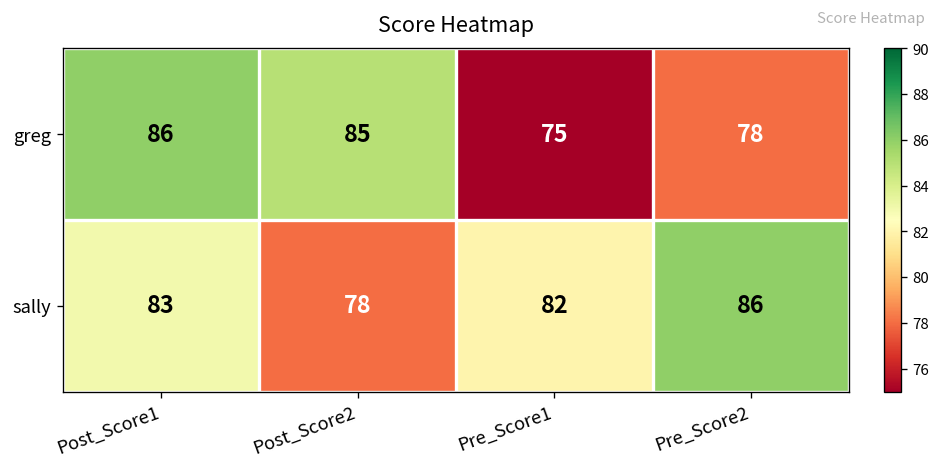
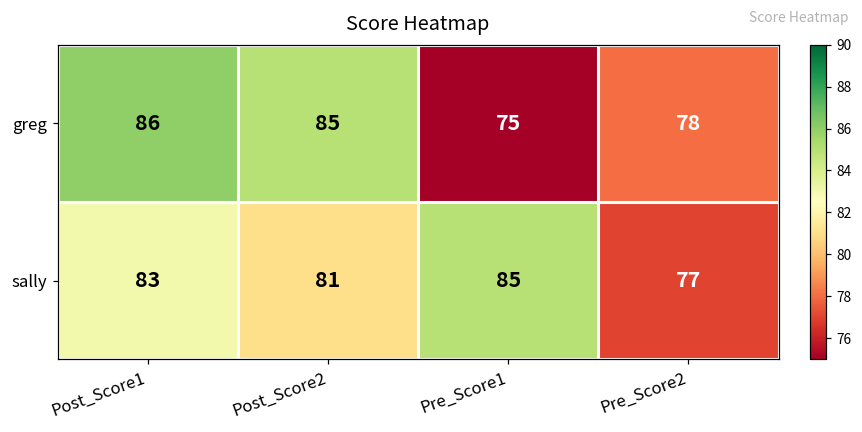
  {
    "greg": {
      "Post_Score1": 86,
      "Post_Score2": 85,
      "Pre_Score1": 75,
      "Pre_Score2": 78
    },
    "sally": {
      "Post_Score1": 83,
-     "Post_Score2": 78,
-     "Pre_Score1": 82,
-     "Pre_Score2": 86
+     "Post_Score2": 81,
+     "Pre_Score1": 85,
+     "Pre_Score2": 77
    }
  }
